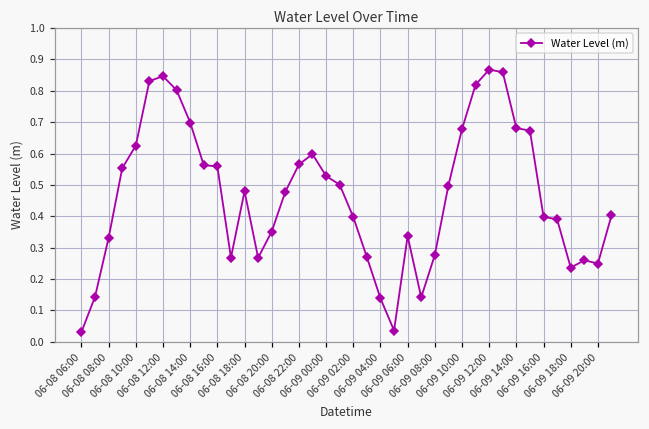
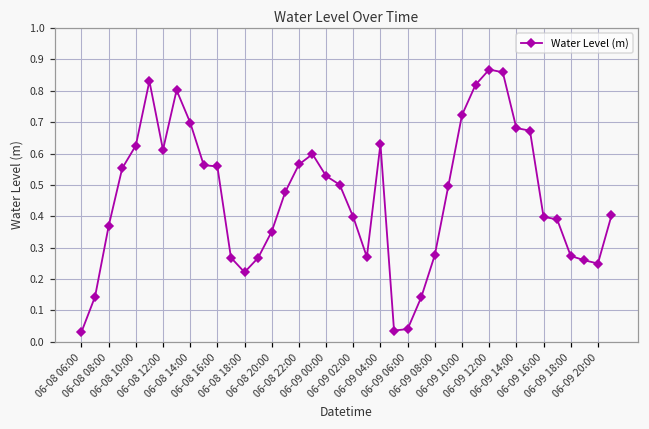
  {
    "06-08 06:00": 0.03,
-   "06-08 08:00": 0.33,
+   "06-08 08:00": 0.37,
    "06-08 10:00": 0.63,
-   "06-08 12:00": 0.85,
+   "06-08 12:00": 0.61,
    "06-08 14:00": 0.70,
    "06-08 16:00": 0.56,
-   "06-08 18:00": 0.48,
+   "06-08 18:00": 0.22,
    "06-08 20:00": 0.35,
    "06-08 22:00": 0.57,
    "06-09 00:00": 0.53,
    "06-09 02:00": 0.40,
-   "06-09 04:00": 0.14,
-   "06-09 06:00": 0.34,
+   "06-09 04:00": 0.63,
+   "06-09 06:00": 0.04,
    "06-09 08:00": 0.28,
-   "06-09 10:00": 0.68,
+   "06-09 10:00": 0.72,
    "06-09 12:00": 0.87,
    "06-09 14:00": 0.68,
    "06-09 16:00": 0.40,
-   "06-09 18:00": 0.24,
+   "06-09 18:00": 0.27,
    "06-09 20:00": 0.25
  }
